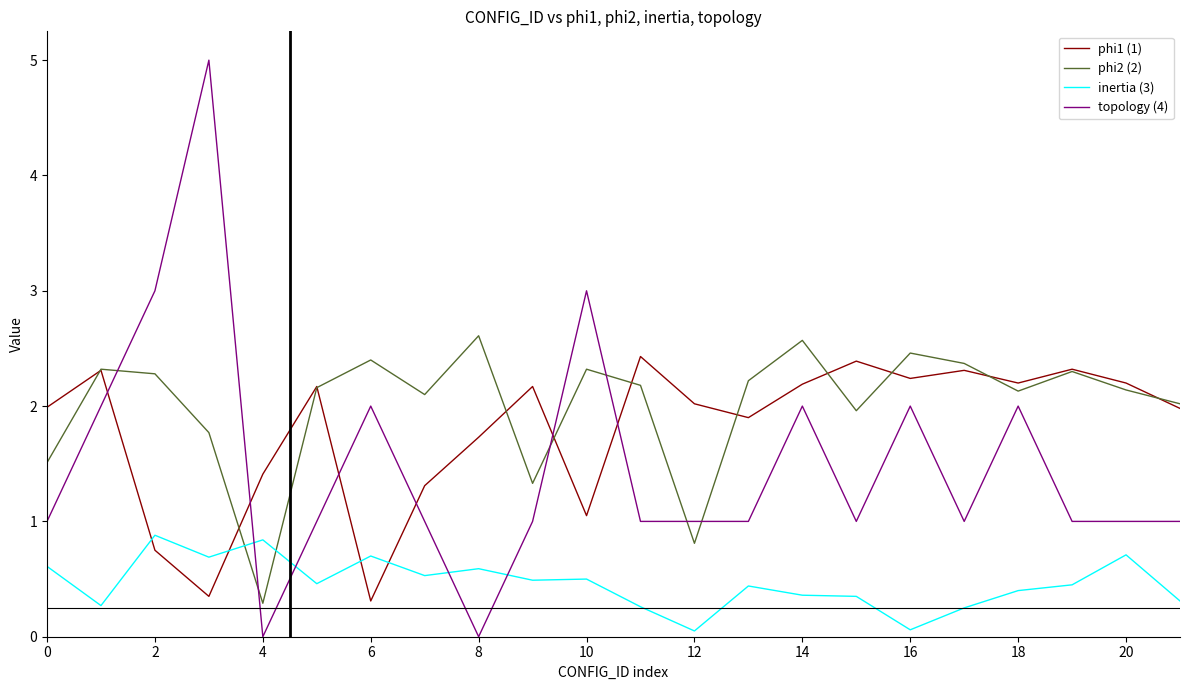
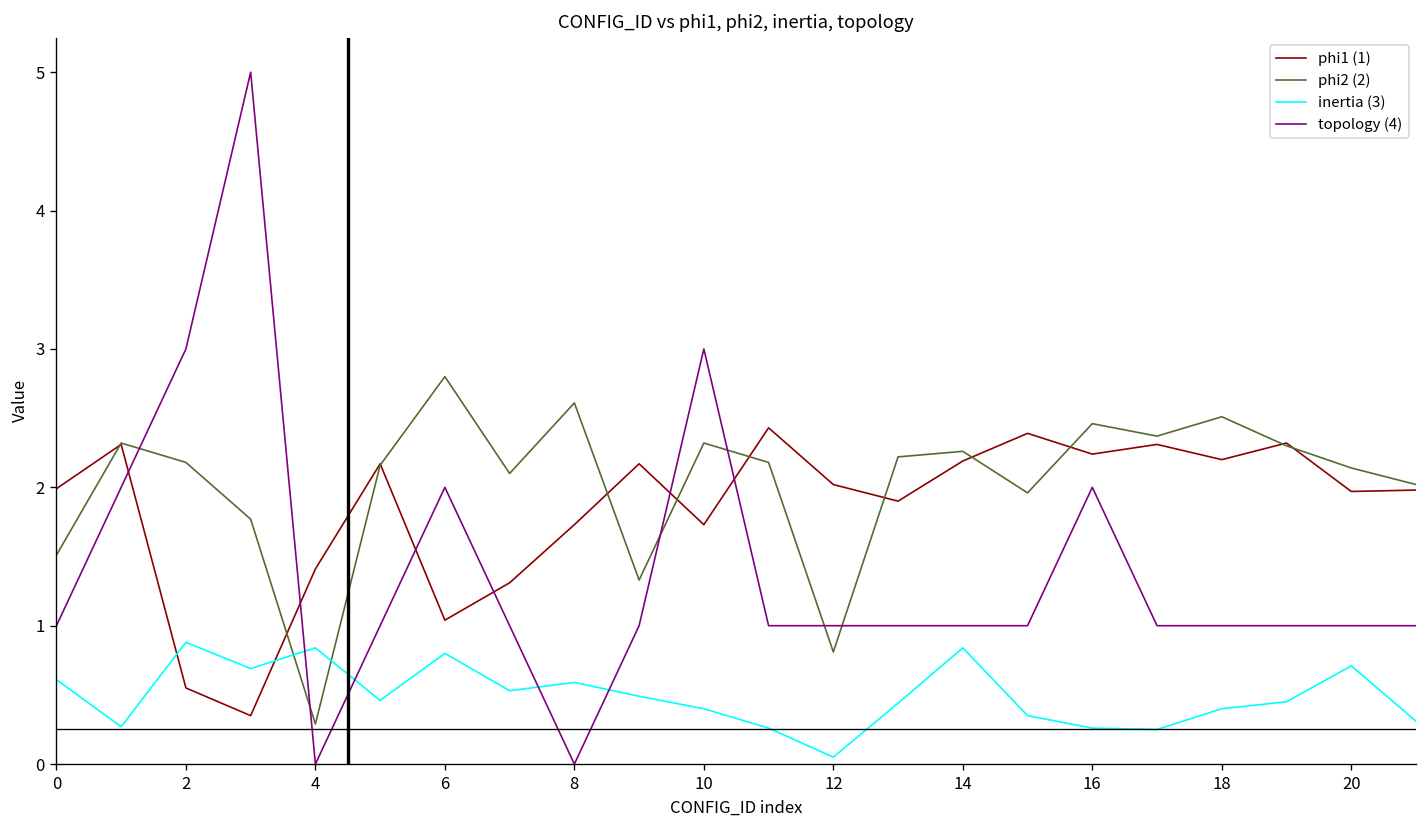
  {
    "phi1 (1)": {
      "0": 1.99,
-     "2": 0.75,
+     "2": 0.55,
      "4": 1.41,
-     "6": 0.31,
+     "6": 1.04,
      "8": 1.73,
-     "10": 1.05,
+     "10": 1.73,
      "12": 2.02,
      "14": 2.19,
      "16": 2.24,
      "18": 2.20,
-     "20": 2.20
+     "20": 1.97
    },
    "phi2 (2)": {
      "0": 1.51,
-     "2": 2.28,
+     "2": 2.18,
      "4": 0.29,
-     "6": 2.4,
+     "6": 2.8,
      "8": 2.61,
      "10": 2.32,
      "12": 0.81,
-     "14": 2.57,
+     "14": 2.26,
      "16": 2.46,
-     "18": 2.13,
+     "18": 2.51,
      "20": 2.14
    },
    "inertia (3)": {
      "0": 0.61,
      "2": 0.88,
      "4": 0.84,
-     "6": 0.7,
+     "6": 0.8,
      "8": 0.59,
-     "10": 0.5,
+     "10": 0.4,
      "12": 0.05,
-     "14": 0.36,
-     "16": 0.06,
+     "14": 0.84,
+     "16": 0.26,
      "18": 0.40,
      "20": 0.71
    },
    "topology (4)": {
      "0": 1,
      "2": 3,
      "4": 0,
      "6": 2,
      "8": 0,
      "10": 3,
      "12": 1,
-     "14": 2,
+     "14": 1,
      "16": 2,
-     "18": 2,
+     "18": 1,
      "20": 1
    }
  }
